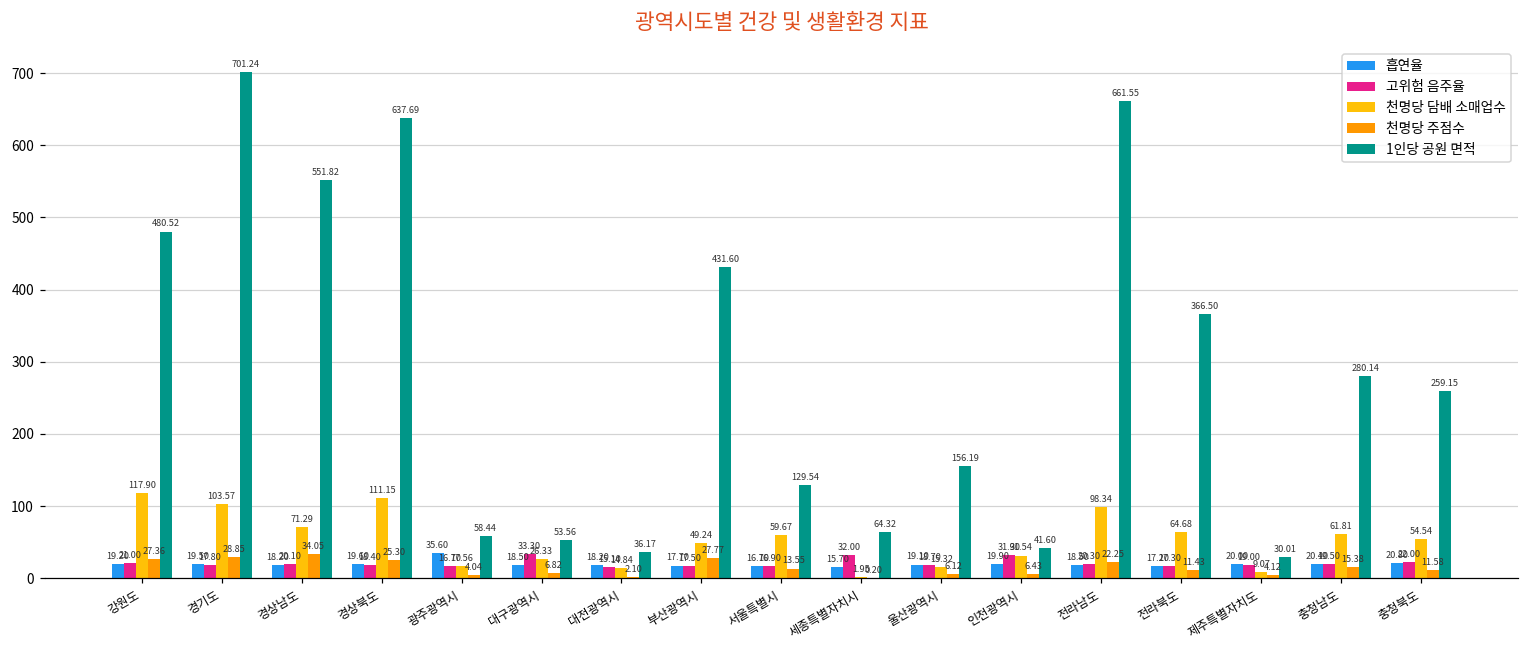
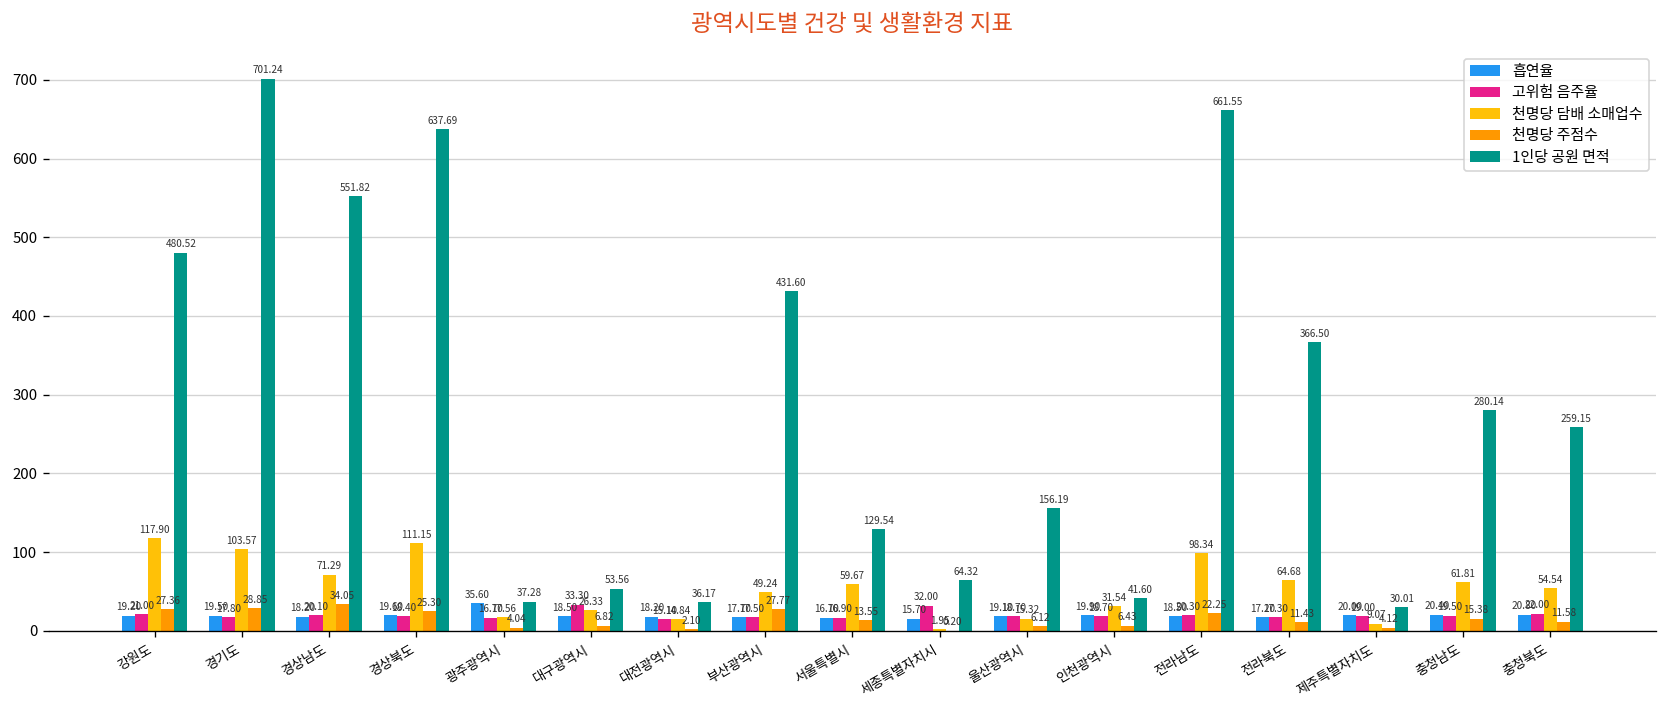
  {
    "흡연율": {
      "광주광역시": 35.60,
      "대구광역시": 18.50,
      "세종특별자치시": 15.70
    },
    "고위험 음주율": {
      "세종특별자치시": 32.00,
-     "인천광역시": 31.90
+     "인천광역시": 18.70
    },
    "1인당 공원 면적": {
      "강원도": 480.52,
      "경기도": 701.24,
      "경상남도": 551.82,
      "경상북도": 637.69,
-     "광주광역시": 58.44,
+     "광주광역시": 37.28,
      "대구광역시": 53.56,
      "대전광역시": 36.17,
      "부산광역시": 431.60,
      "서울특별시": 129.54,
      "세종특별자치시": 64.32,
      "울산광역시": 156.19,
      "인천광역시": 41.60,
      "전라남도": 661.55,
      "전라북도": 366.50,
      "제주특별자치도": 30.01,
      "충청남도": 280.14,
      "충청북도": 259.15
    }
  }
